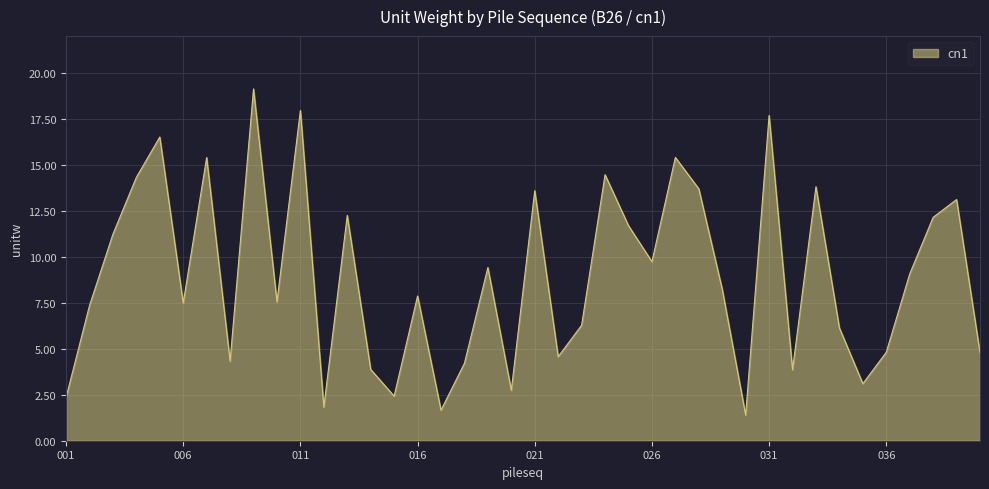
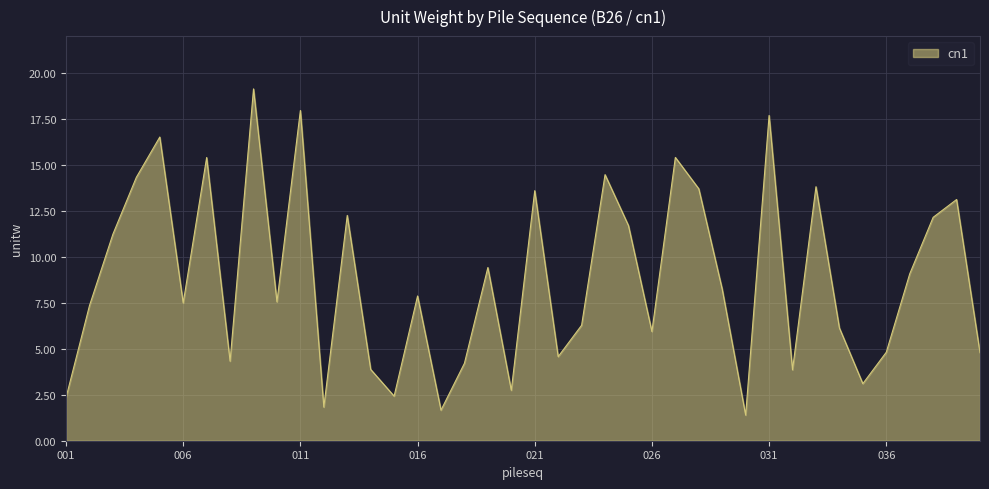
  {
    "001": 2.3,
    "006": 7.5,
    "011": 18.0,
    "016": 7.9,
    "021": 13.6,
-   "026": 9.8,
+   "026": 5.9,
    "031": 17.7,
    "036": 4.8
  }
